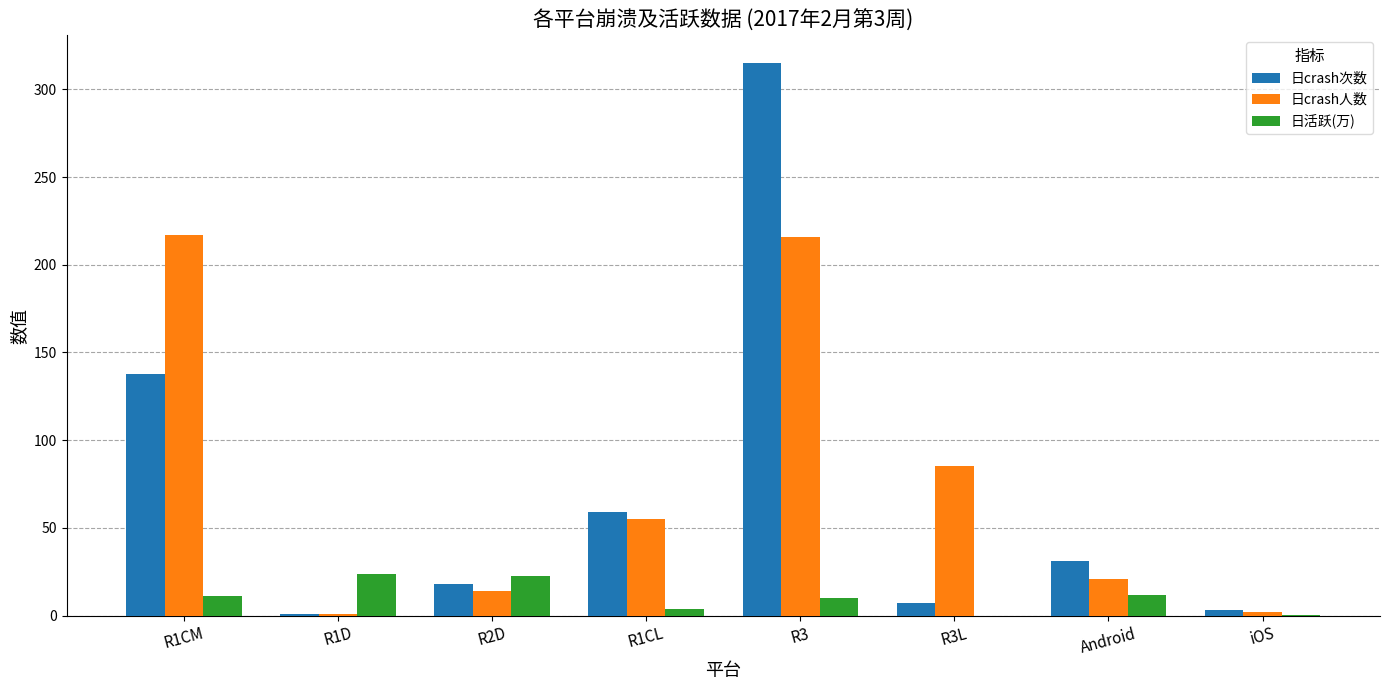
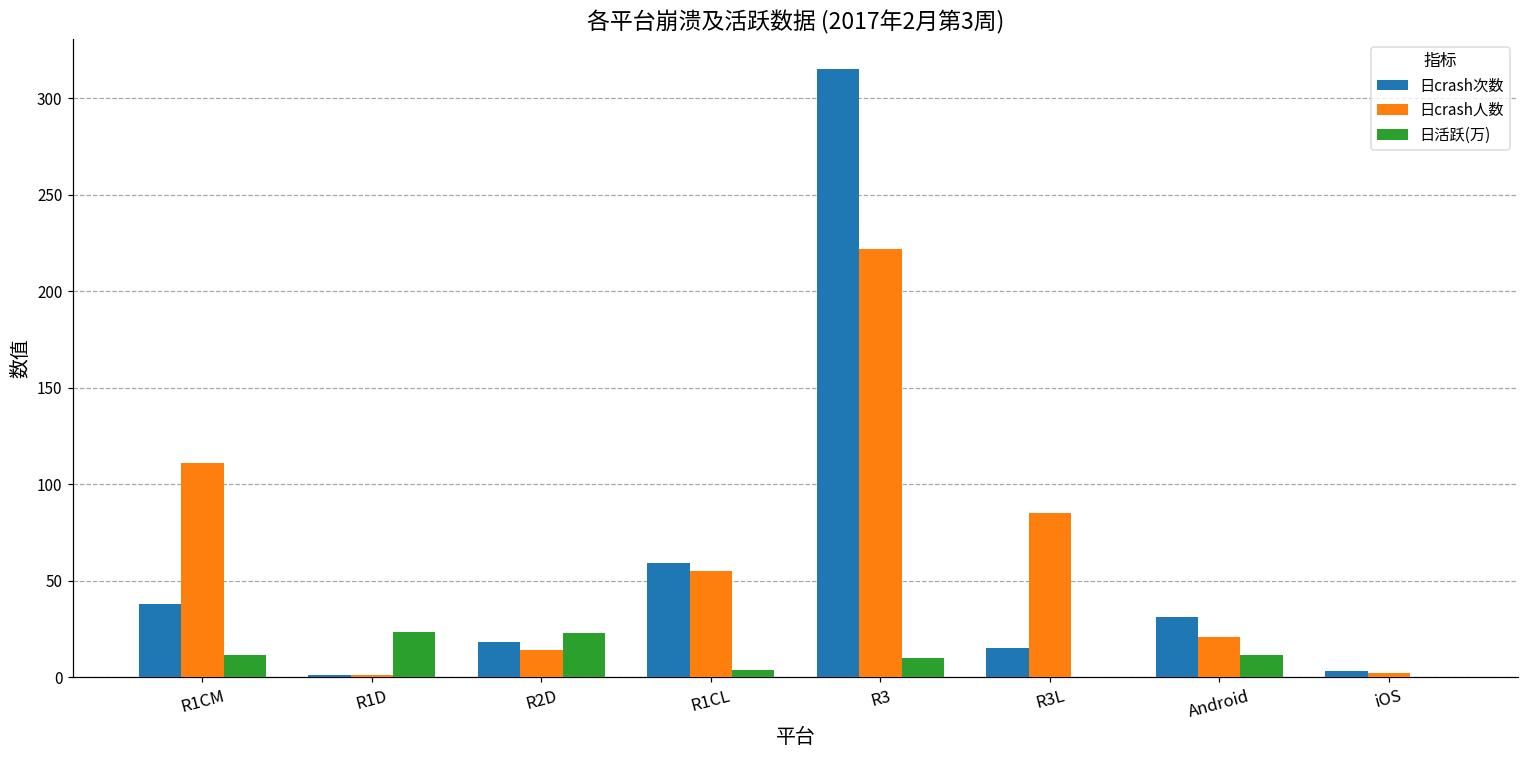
  {
    "日crash次数": {
-     "R1CM": 138,
+     "R1CM": 38,
      "R2D": 18,
      "R1CL": 59,
      "R3": 315,
-     "R3L": 7,
+     "R3L": 15,
      "Android": 31,
      "iOS": 3
    },
    "日crash人数": {
-     "R1CM": 217,
+     "R1CM": 111,
      "R2D": 14,
      "R1CL": 55,
-     "R3": 216,
+     "R3": 222,
      "R3L": 85,
      "Android": 21,
      "iOS": 2
    },
    "日活跃(万)": {
      "R1CM": 11,
      "R1D": 24,
      "R2D": 23,
      "R1CL": 4,
      "R3": 10,
      "Android": 12
    }
  }
